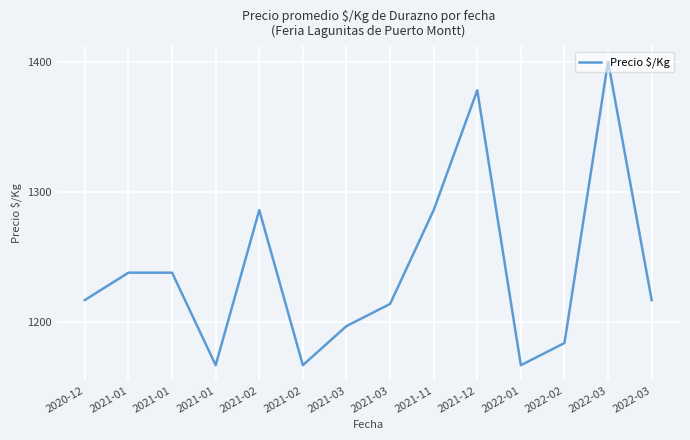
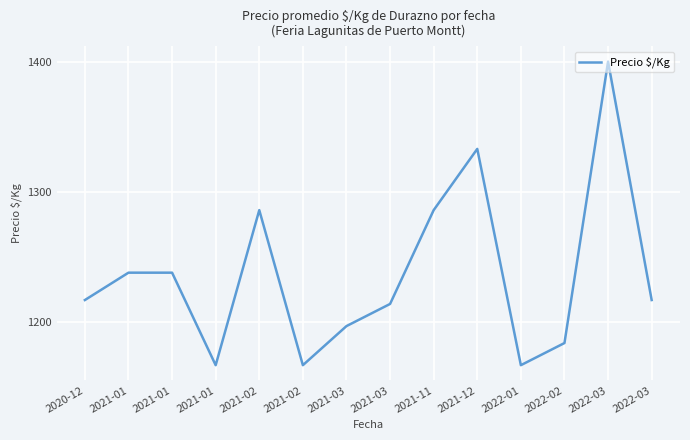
  {
    "2020-12": 1217,
    "2021-11": 1286,
-   "2021-12": 1378,
+   "2021-12": 1333,
    "2022-01": 1167,
    "2022-02": 1184
  }
